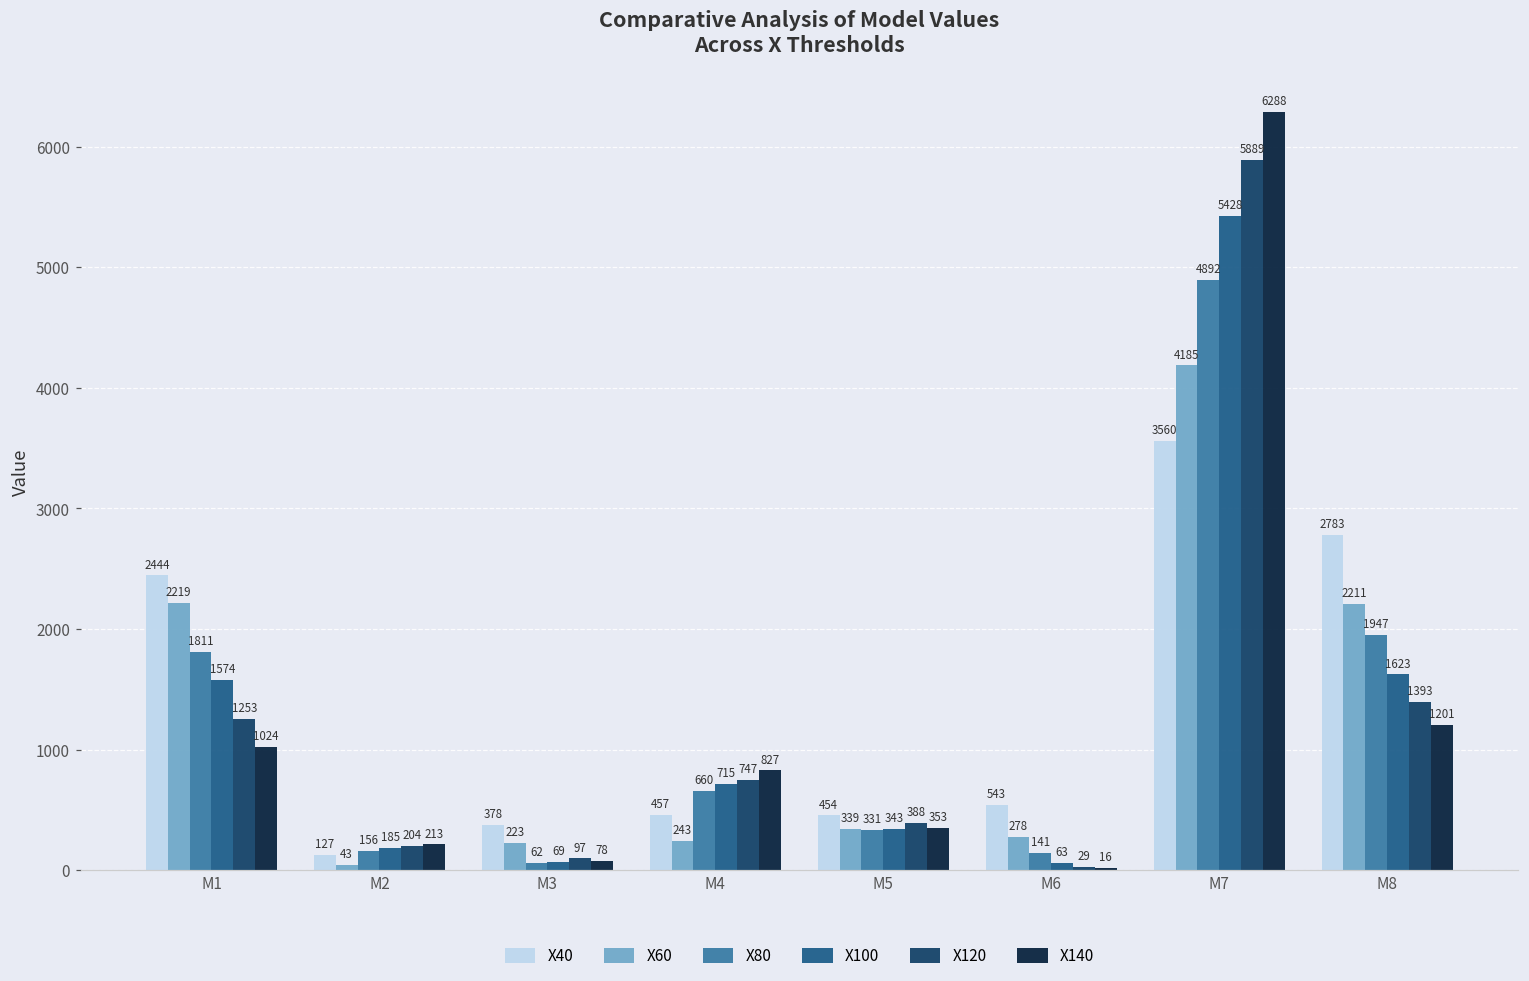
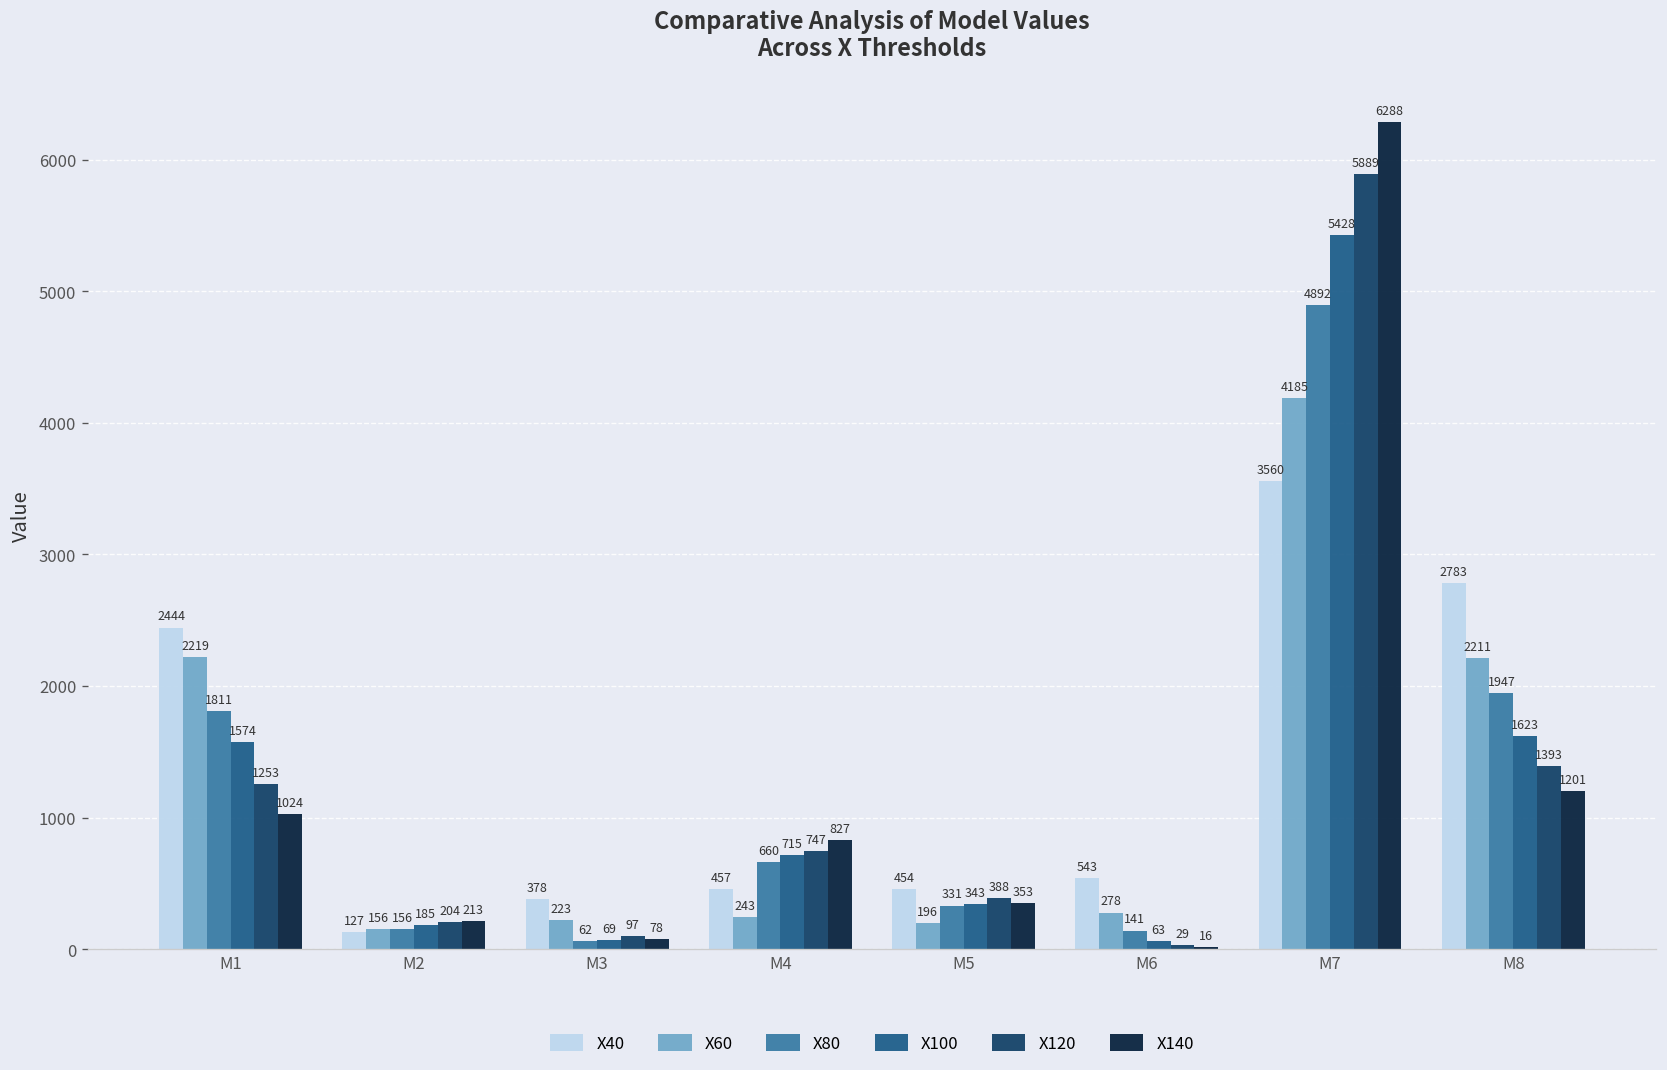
  {
    "X40": {
      "M1": 2444,
      "M2": 127,
      "M3": 378,
      "M4": 457,
      "M5": 454,
      "M6": 543,
      "M7": 3560,
      "M8": 2783
    },
    "X60": {
      "M1": 2219,
-     "M2": 43,
+     "M2": 156,
      "M3": 223,
      "M4": 243,
-     "M5": 339,
+     "M5": 196,
      "M6": 278,
      "M7": 4185,
      "M8": 2211
    }
  }
